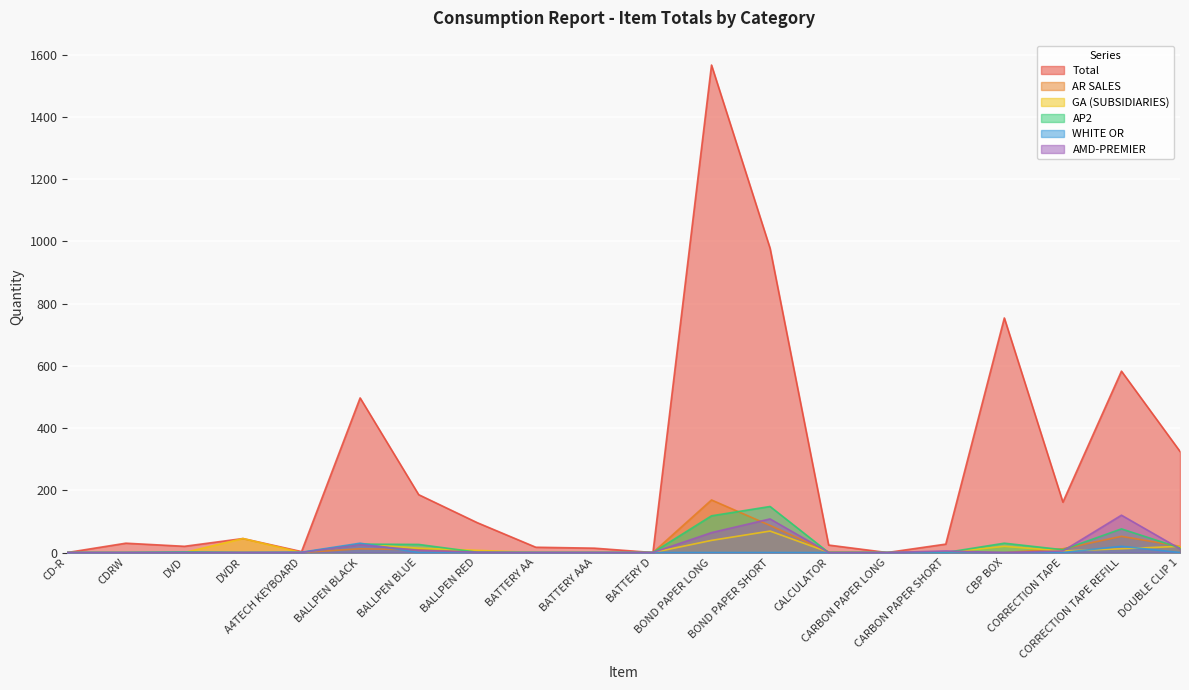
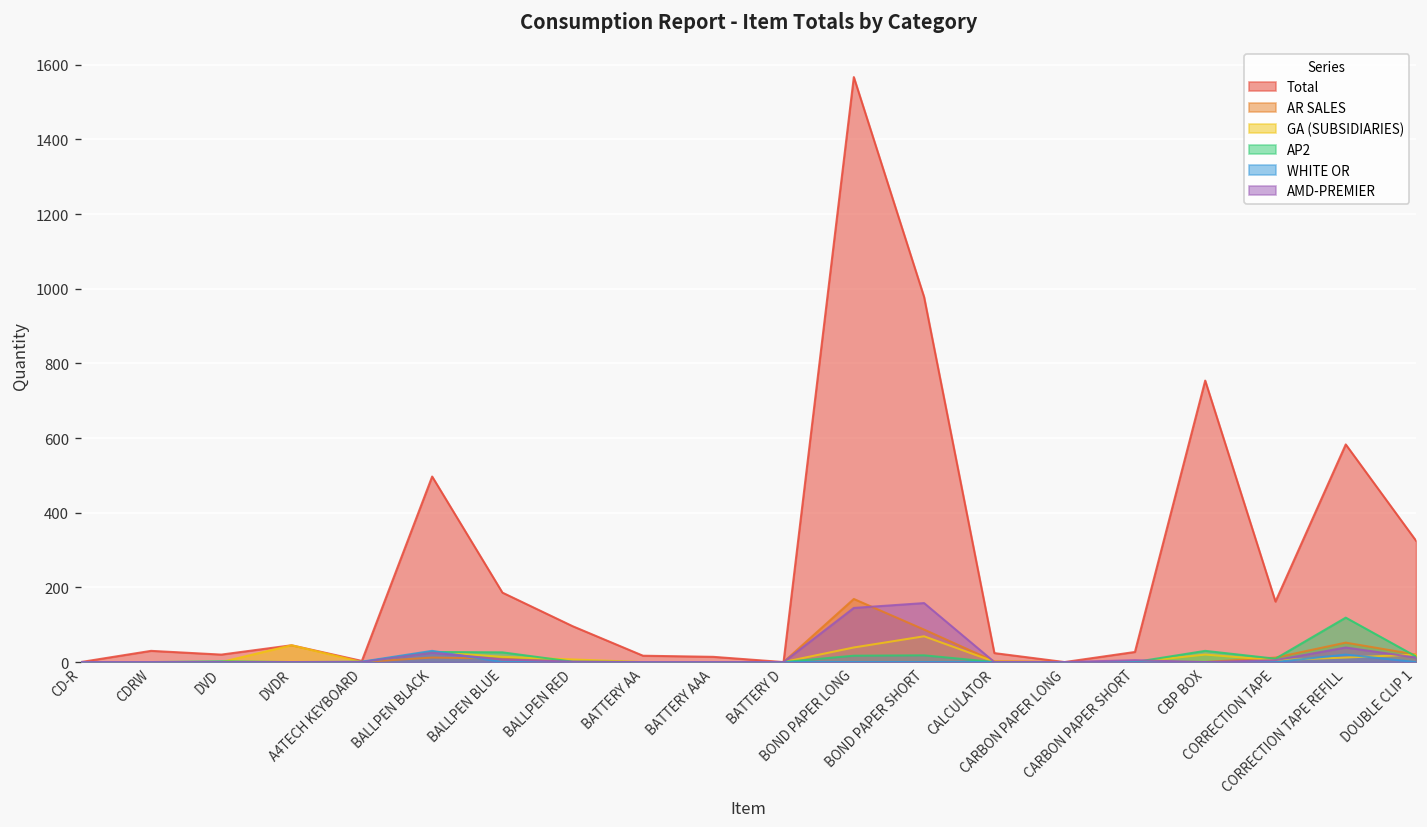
  {
    "AP2": {
      "BALLPEN BLUE": 30,
-     "BOND PAPER LONG": 120,
-     "BOND PAPER SHORT": 150,
+     "BOND PAPER LONG": 20,
+     "BOND PAPER SHORT": 20,
      "CBP BOX": 30,
-     "CORRECTION TAPE REFILL": 80
+     "CORRECTION TAPE REFILL": 120
    },
    "WHITE OR": {
      "BOND PAPER LONG": 0,
      "BOND PAPER SHORT": 0,
      "DOUBLE CLIP 1": 0
    },
    "AMD-PREMIER": {
-     "BOND PAPER LONG": 60,
-     "BOND PAPER SHORT": 110,
-     "CORRECTION TAPE REFILL": 120
+     "BOND PAPER LONG": 150,
+     "BOND PAPER SHORT": 160,
+     "CORRECTION TAPE REFILL": 40
    }
  }
